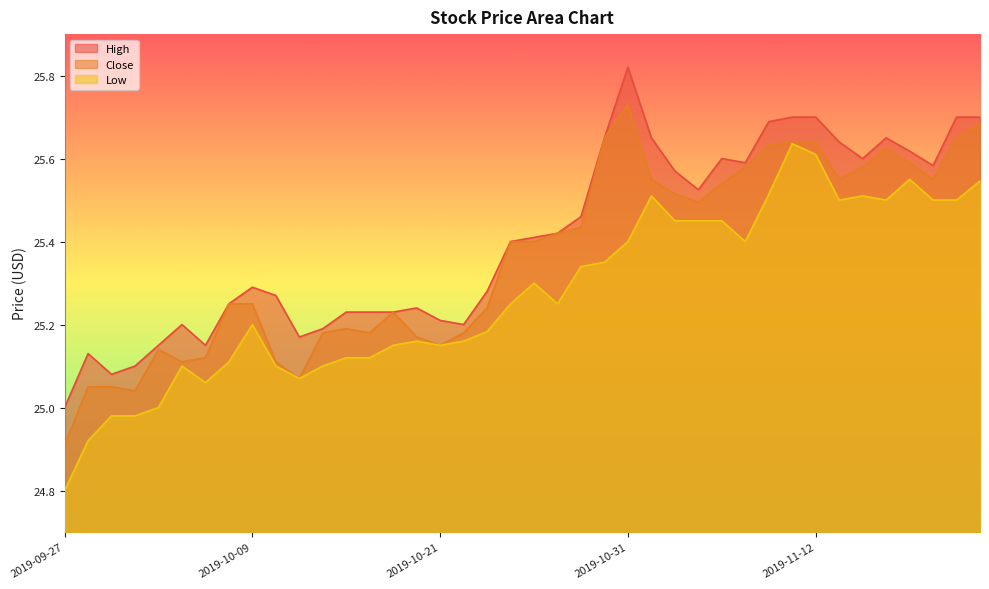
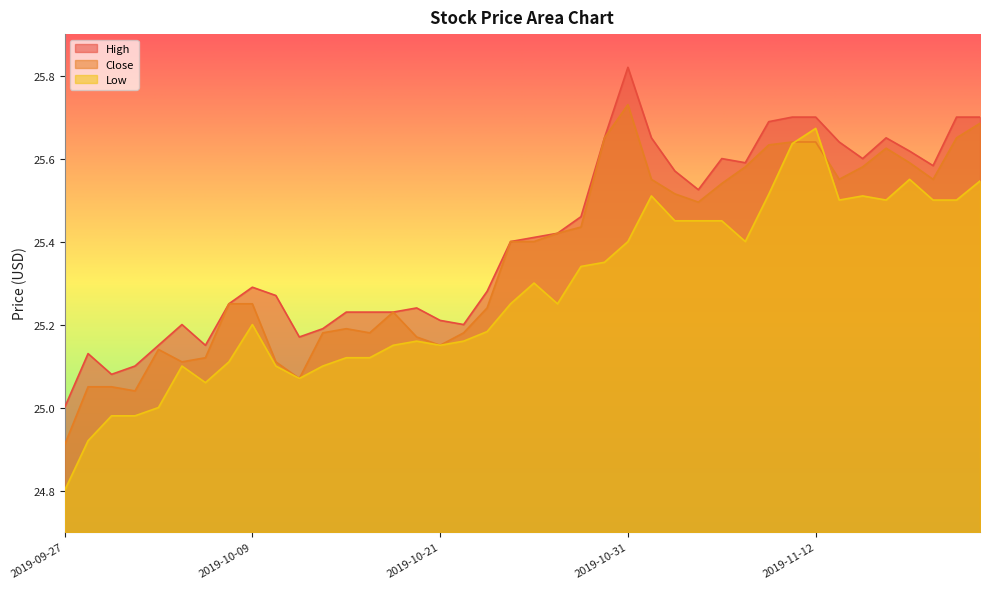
  {
    "Low": {
      "2019-09-27": 24.80,
      "2019-10-09": 25.20,
      "2019-10-31": 25.40,
-     "2019-11-12": 25.61
+     "2019-11-12": 25.67
    }
  }
